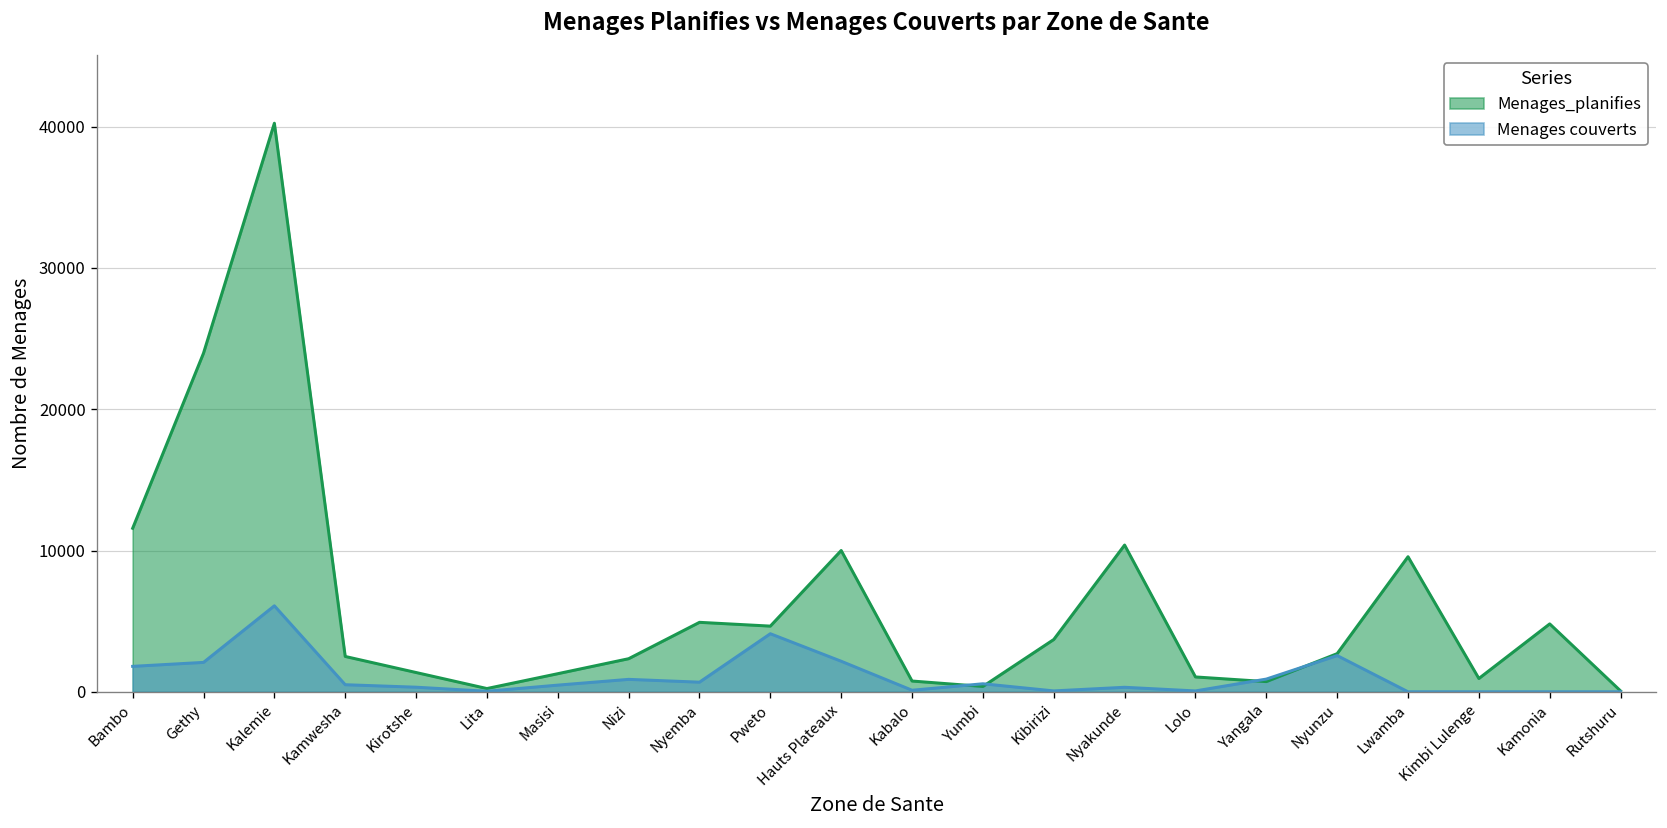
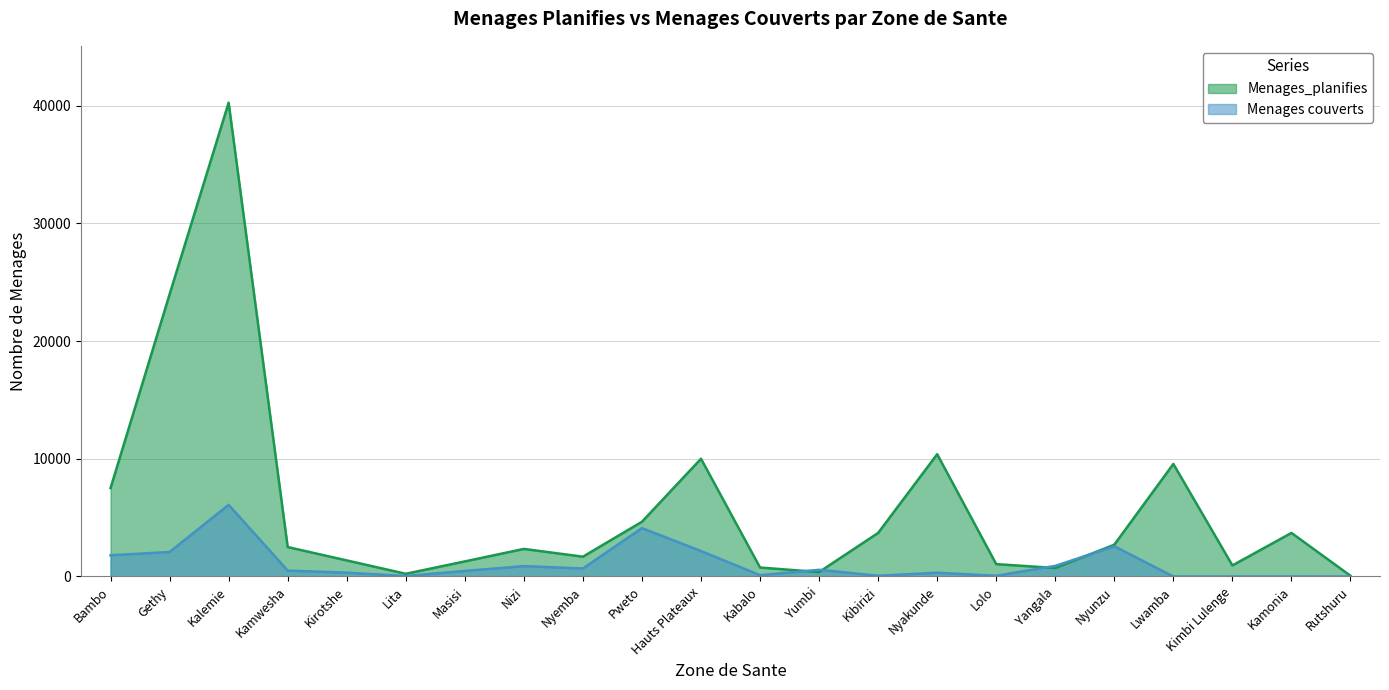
  {
    "Menages_planifies": {
-     "Bambo": 11600,
+     "Bambo": 7500,
      "Gethy": 24000,
      "Kalemie": 40200,
      "Kamwesha": 2500,
      "Kirotshe": 1400,
      "Masisi": 1300,
      "Nizi": 2300,
-     "Nyemba": 4900,
+     "Nyemba": 1700,
      "Pweto": 4600,
      "Hauts Plateaux": 10000,
      "Kabalo": 800,
      "Kibirizi": 3700,
      "Nyakunde": 10400,
      "Lolo": 1100,
      "Lwamba": 9600,
      "Kimbi Lulenge": 900,
-     "Kamonia": 4800
+     "Kamonia": 3700
    },
    "Menages couverts": {
      "Bambo": 1800,
      "Gethy": 2100,
      "Kalemie": 6100,
      "Kamwesha": 500,
      "Kirotshe": 300,
      "Masisi": 500,
      "Nizi": 900,
      "Nyemba": 700,
      "Pweto": 4100,
      "Hauts Plateaux": 2200,
      "Kabalo": 100,
      "Kibirizi": 100,
      "Nyakunde": 300,
      "Lolo": 100,
      "Lwamba": 0,
      "Kimbi Lulenge": 0,
      "Kamonia": 0
    }
  }
